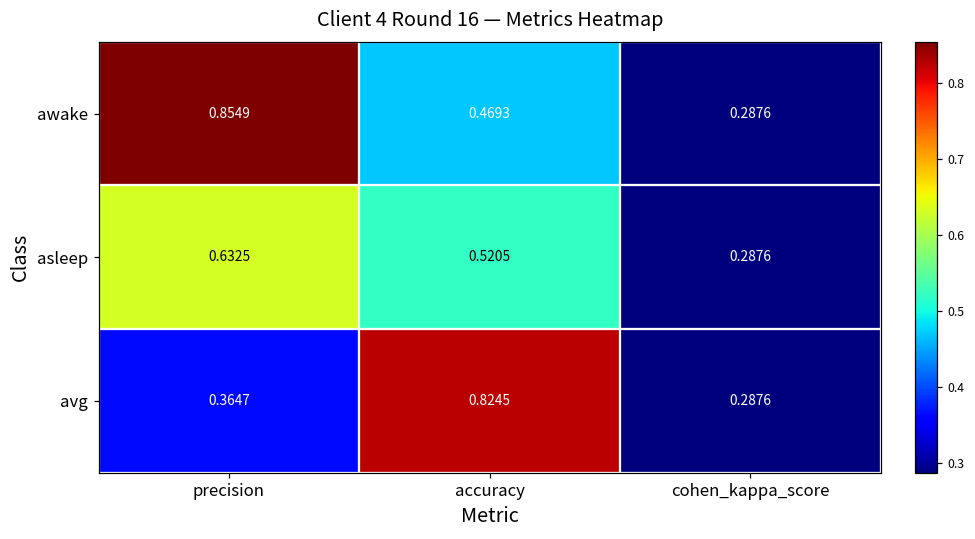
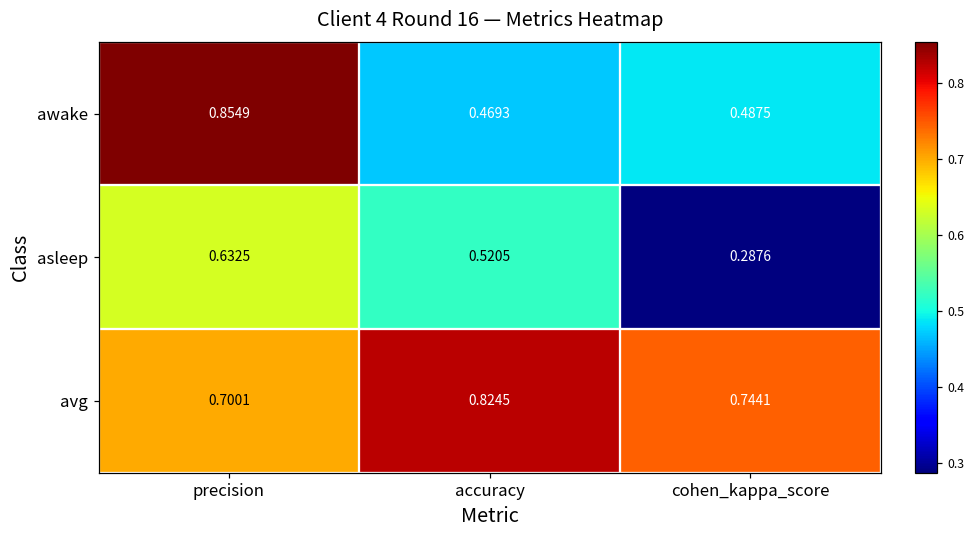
  {
    "awake": {
      "precision": 0.8549,
      "accuracy": 0.4693,
-     "cohen_kappa_score": 0.2876
+     "cohen_kappa_score": 0.4875
    },
    "asleep": {
      "precision": 0.6325,
      "accuracy": 0.5205,
      "cohen_kappa_score": 0.2876
    },
    "avg": {
-     "precision": 0.3647,
+     "precision": 0.7001,
      "accuracy": 0.8245,
-     "cohen_kappa_score": 0.2876
+     "cohen_kappa_score": 0.7441
    }
  }
